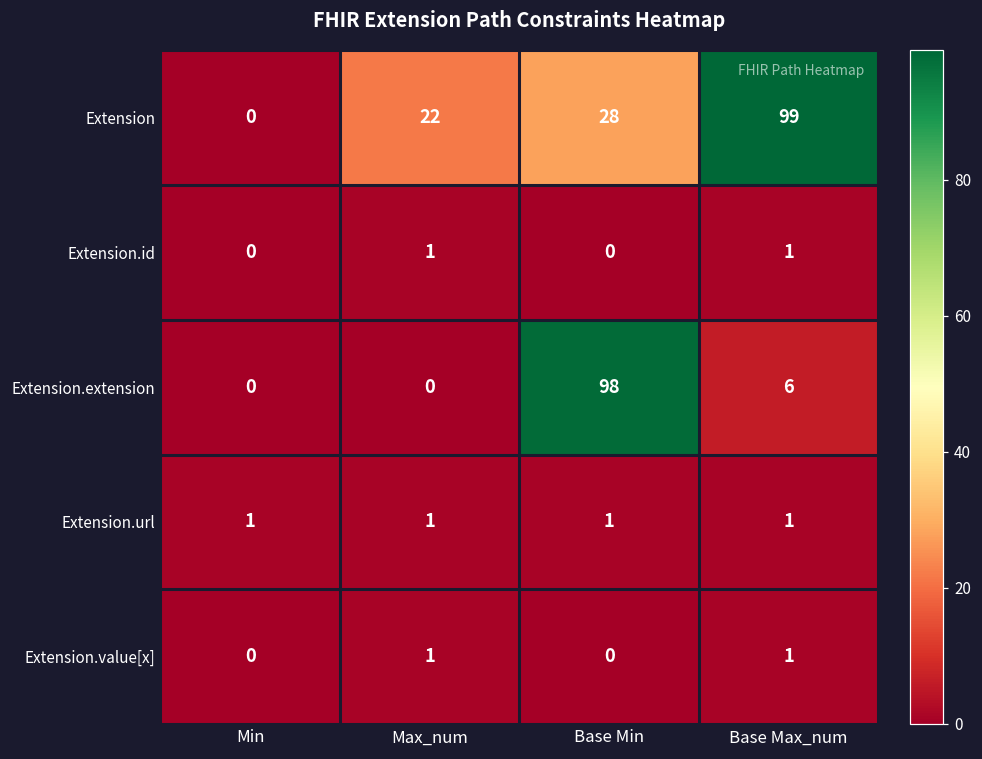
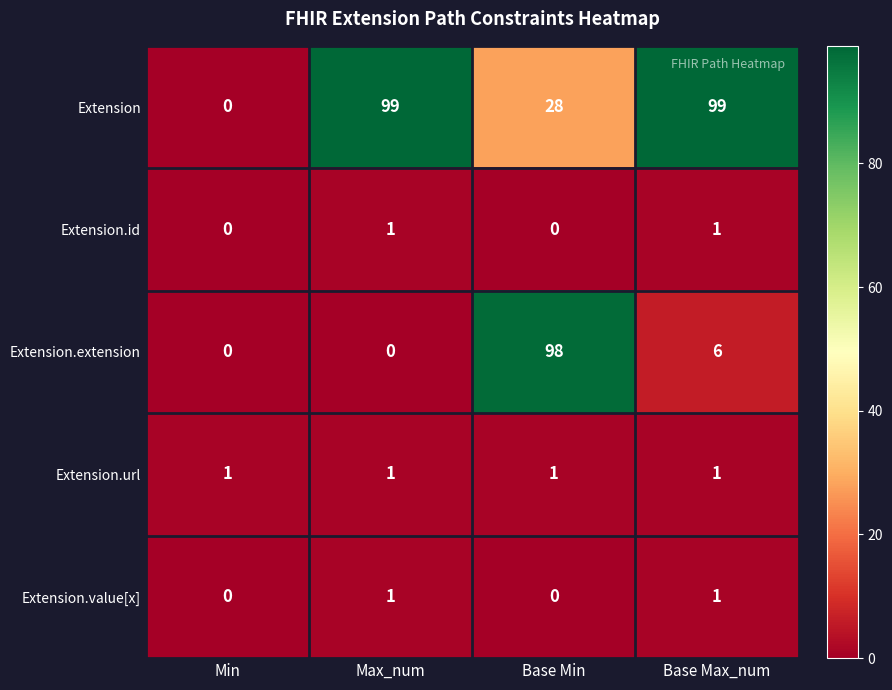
  {
    "Extension": {
      "Min": 0,
-     "Max_num": 22,
+     "Max_num": 99,
      "Base Min": 28
    },
    "Extension.id": {
      "Min": 0,
      "Max_num": 1,
      "Base Min": 0,
      "Base Max_num": 1
    },
    "Extension.extension": {
      "Min": 0,
      "Max_num": 0,
      "Base Min": 98,
      "Base Max_num": 6
    },
    "Extension.url": {
      "Min": 1,
      "Max_num": 1,
      "Base Min": 1,
      "Base Max_num": 1
    },
    "Extension.value[x]": {
      "Min": 0,
      "Max_num": 1,
      "Base Min": 0,
      "Base Max_num": 1
    }
  }
